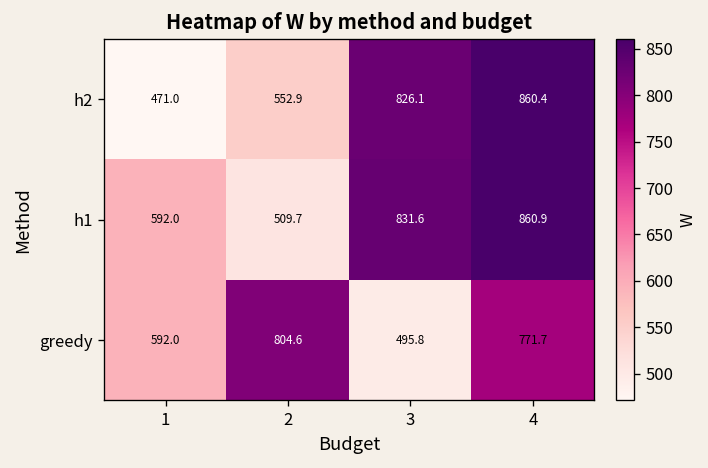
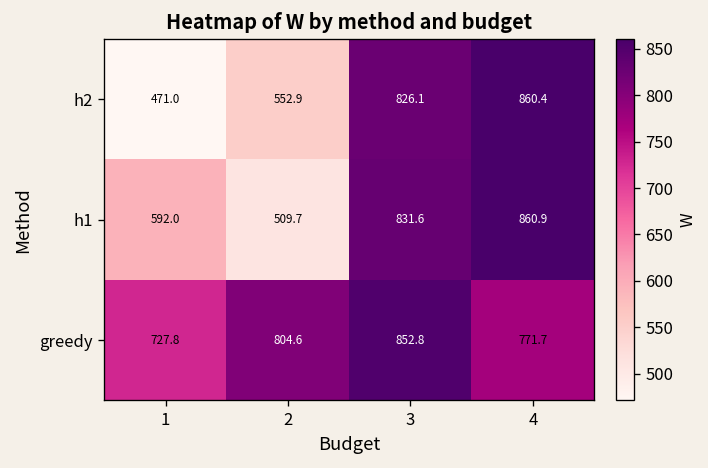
  {
    "h2": {
      "1": 471.0,
      "2": 552.9,
      "3": 826.1,
      "4": 860.4
    },
    "h1": {
      "1": 592.0,
      "2": 509.7,
      "3": 831.6,
      "4": 860.9
    },
    "greedy": {
-     "1": 592.0,
+     "1": 727.8,
      "2": 804.6,
-     "3": 495.8,
+     "3": 852.8,
      "4": 771.7
    }
  }
